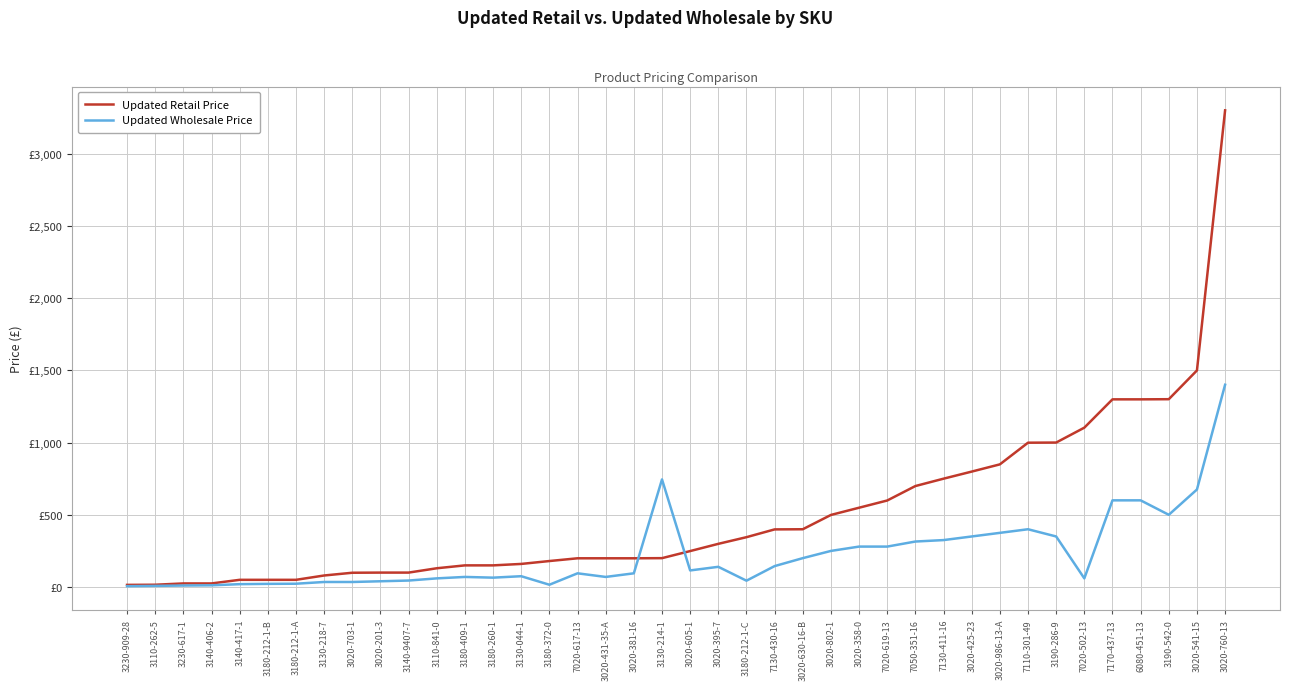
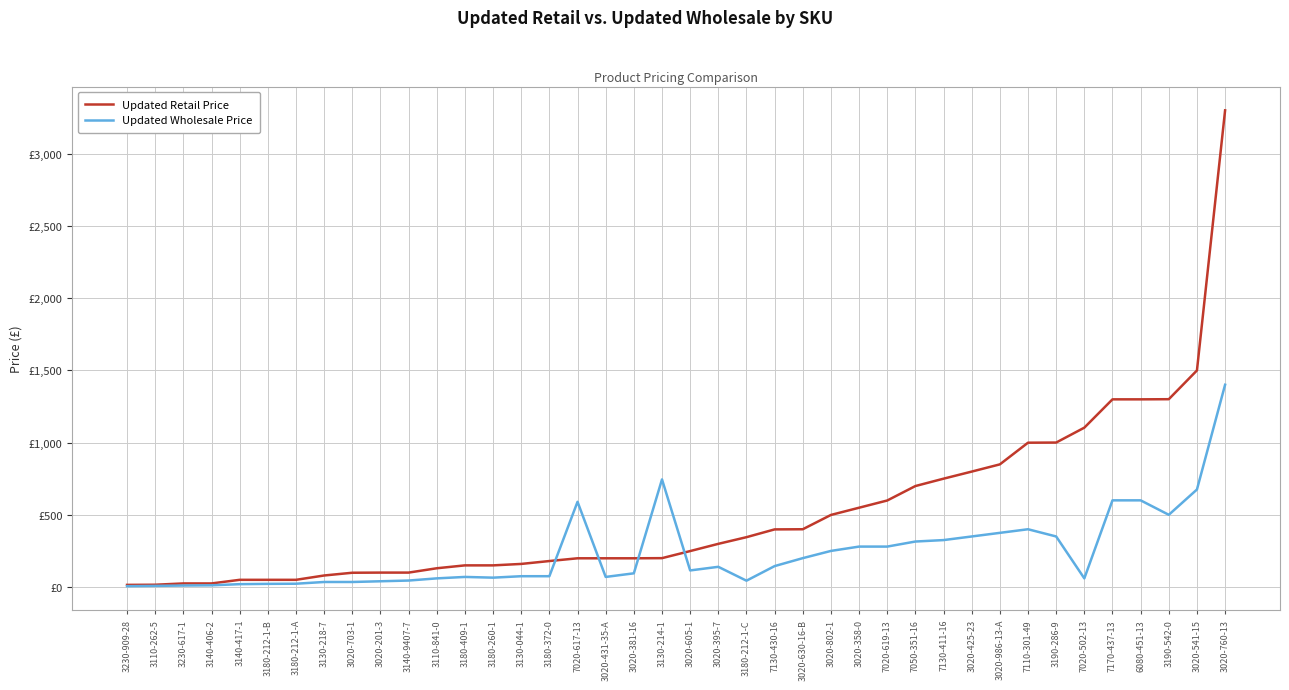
  {
    "Updated Retail Price": {
      "3140-417-1": "£50",
      "3180-212-1-B": "£50",
      "3180-212-1-A": "£50",
      "3130-218-7": "£80",
      "3020-703-1": "£100",
      "3020-201-3": "£100",
      "3140-9407-7": "£100",
      "3110-841-0": "£130",
      "3180-409-1": "£150",
      "3180-260-1": "£150",
      "3130-044-1": "£160",
      "3180-372-0": "£180",
      "7020-617-13": "£200",
      "3020-431-35-A": "£200",
      "3020-381-16": "£200",
      "3130-214-1": "£200",
      "3020-605-1": "£250",
      "3020-395-7": "£300",
      "3180-212-1-C": "£350",
      "7130-430-16": "£400",
      "3020-630-16-B": "£400",
      "3020-802-1": "£500",
      "3020-358-0": "£550",
      "7020-619-13": "£600",
      "7050-351-16": "£700",
      "7130-411-16": "£750",
      "3020-425-23": "£800",
      "3020-986-13-A": "£850",
      "7110-301-49": "£1,000",
      "3190-286-9": "£1,000",
      "7020-502-13": "£1,100",
      "7170-437-13": "£1,300",
      "6080-451-13": "£1,300",
      "3190-542-0": "£1,300",
      "3020-541-15": "£1,500",
      "3020-760-13": "£3,300"
    },
    "Updated Wholesale Price": {
      "3140-417-1": "£20",
      "3180-212-1-B": "£20",
      "3180-212-1-A": "£20",
      "3130-218-7": "£40",
      "3020-703-1": "£40",
      "3020-201-3": "£40",
      "3140-9407-7": "£50",
      "3110-841-0": "£60",
      "3180-409-1": "£70",
      "3180-260-1": "£70",
      "3130-044-1": "£80",
-     "3180-372-0": "£20",
-     "7020-617-13": "£100",
+     "3180-372-0": "£80",
+     "7020-617-13": "£590",
      "3020-431-35-A": "£70",
      "3020-381-16": "£100",
      "3130-214-1": "£750",
      "3020-605-1": "£120",
      "3020-395-7": "£140",
      "3180-212-1-C": "£40",
      "7130-430-16": "£150",
      "3020-630-16-B": "£200",
      "3020-802-1": "£250",
      "3020-358-0": "£280",
      "7020-619-13": "£280",
      "7050-351-16": "£320",
      "7130-411-16": "£330",
      "3020-425-23": "£350",
      "3020-986-13-A": "£380",
      "7110-301-49": "£400",
      "3190-286-9": "£350",
      "7020-502-13": "£60",
      "7170-437-13": "£600",
      "6080-451-13": "£600",
      "3190-542-0": "£500",
      "3020-541-15": "£680",
      "3020-760-13": "£1,400"
    }
  }
